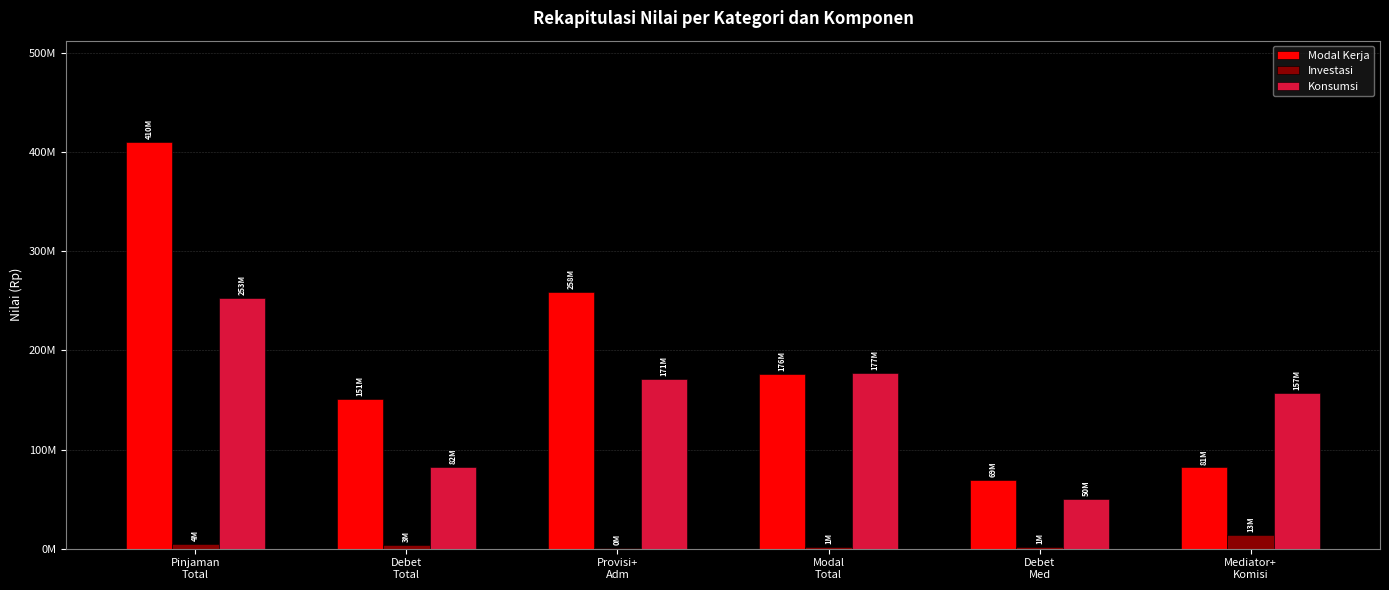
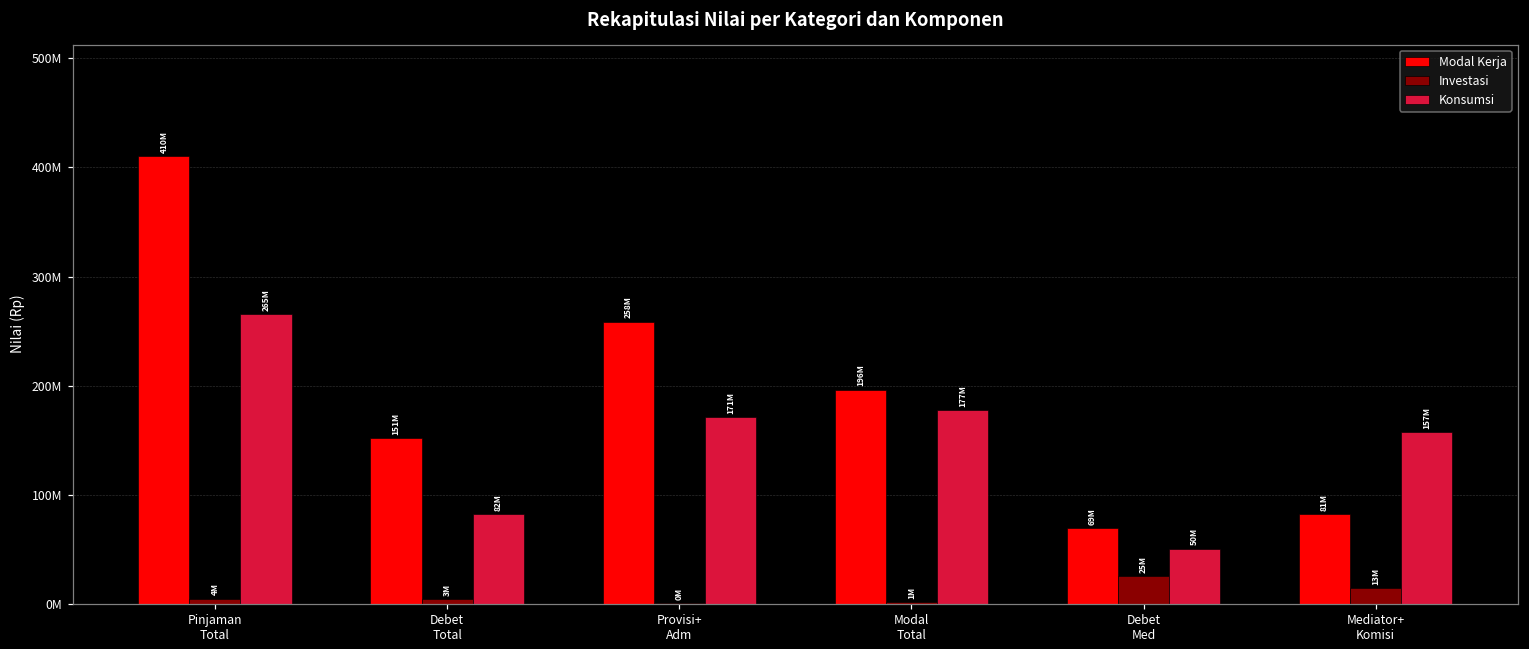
  {
    "Modal Kerja": {
      "Pinjaman Total": "410M",
-     "Modal Total": "176M",
+     "Modal Total": "196M",
      "Debet Med": "69M"
    },
    "Investasi": {
      "Pinjaman Total": "4M",
-     "Debet Med": "1M"
+     "Debet Med": "25M"
    },
    "Konsumsi": {
-     "Pinjaman Total": "253M",
+     "Pinjaman Total": "265M",
      "Debet Total": "82M",
      "Provisi+ Adm": "171M",
      "Debet Med": "50M",
      "Mediator+ Komisi": "157M"
    }
  }
